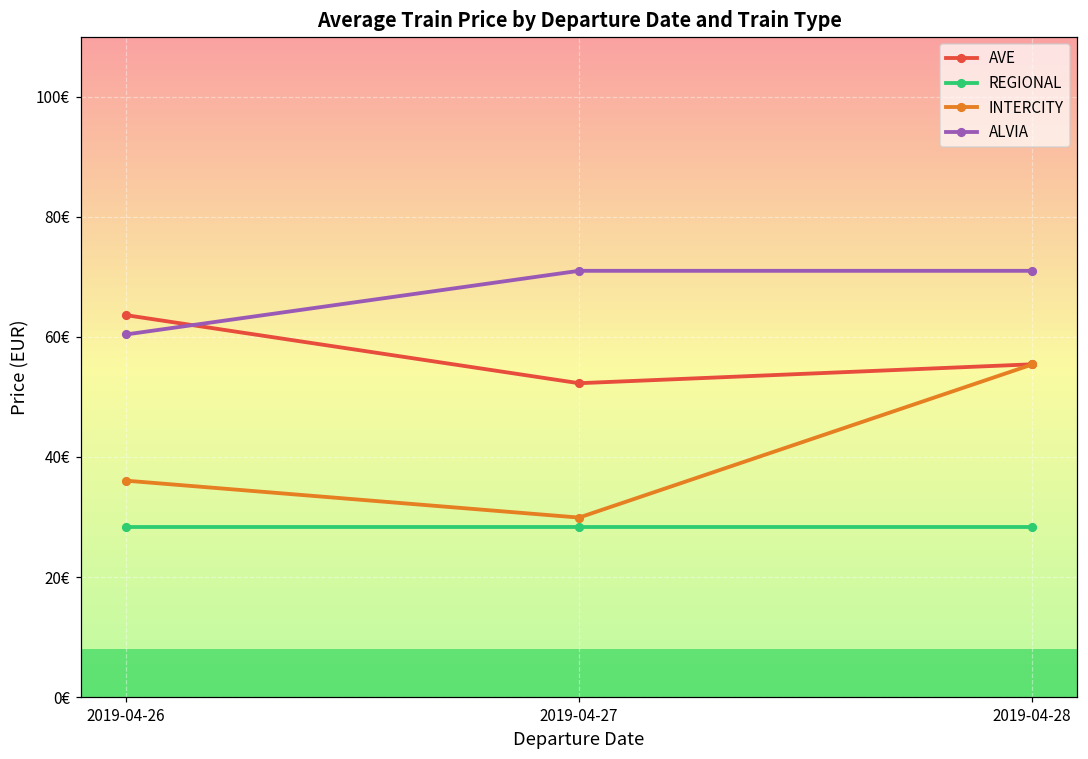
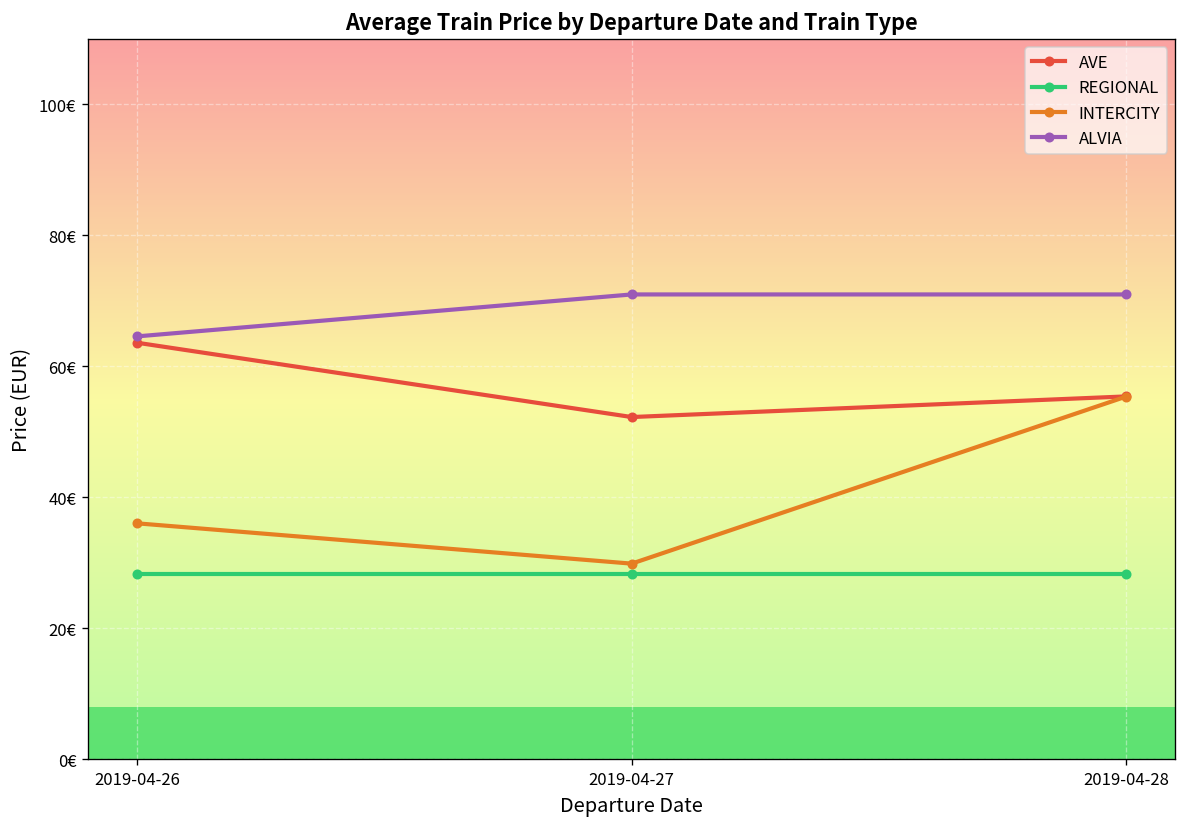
  {
    "REGIONAL": {
      "2019-04-26": "28€",
      "2019-04-27": "28€",
      "2019-04-28": "28€"
    },
    "ALVIA": {
-     "2019-04-26": "60€",
+     "2019-04-26": "65€",
      "2019-04-27": "71€",
      "2019-04-28": "71€"
    }
  }
